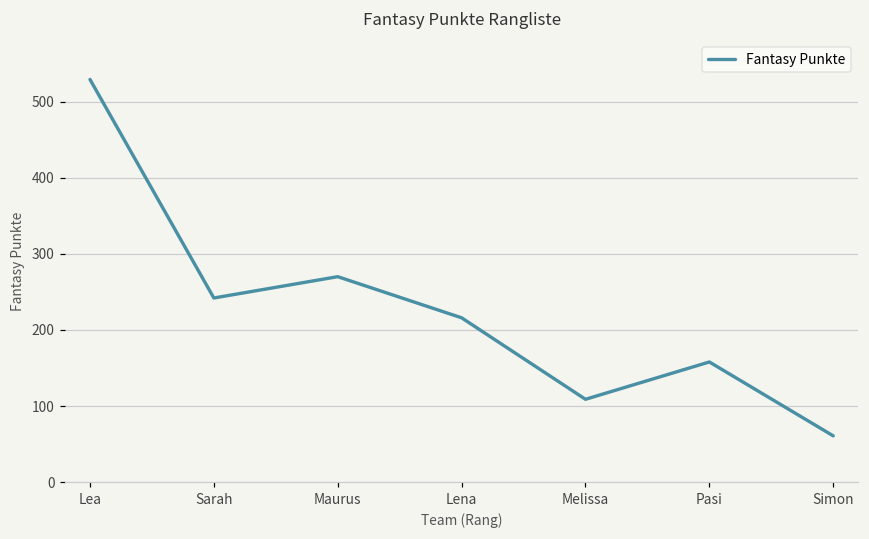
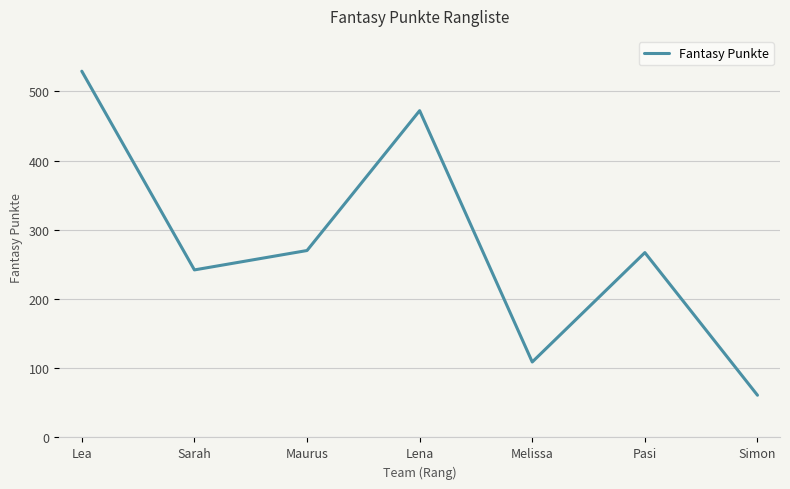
  {
    "Lea": 530,
    "Sarah": 240,
    "Maurus": 270,
-   "Lena": 220,
+   "Lena": 470,
    "Melissa": 110,
-   "Pasi": 160,
+   "Pasi": 270,
    "Simon": 60
  }
